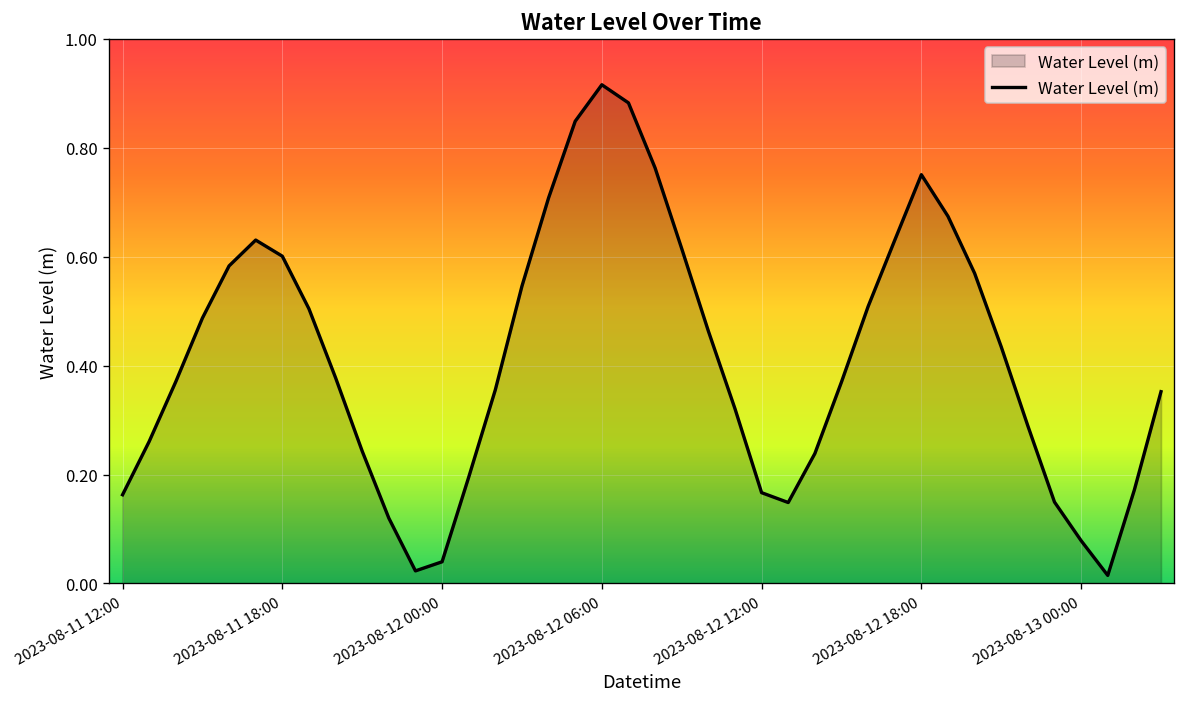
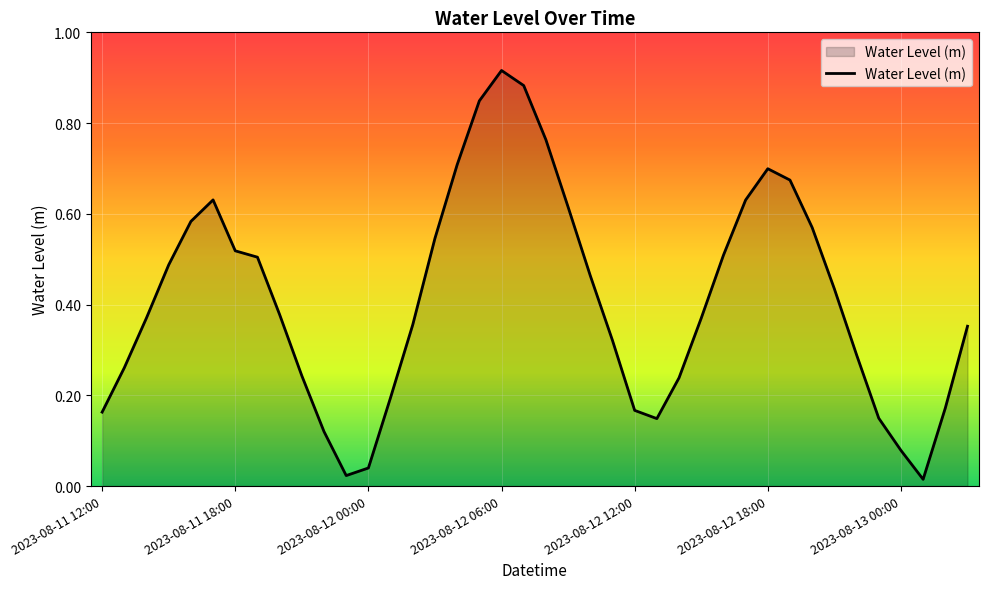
  {
    "2023-08-11 12:00": 0.16,
-   "2023-08-11 18:00": 0.60,
+   "2023-08-11 18:00": 0.52,
    "2023-08-12 00:00": 0.04,
    "2023-08-12 06:00": 0.92,
    "2023-08-12 12:00": 0.17,
-   "2023-08-12 18:00": 0.75,
+   "2023-08-12 18:00": 0.70,
    "2023-08-13 00:00": 0.08
  }
